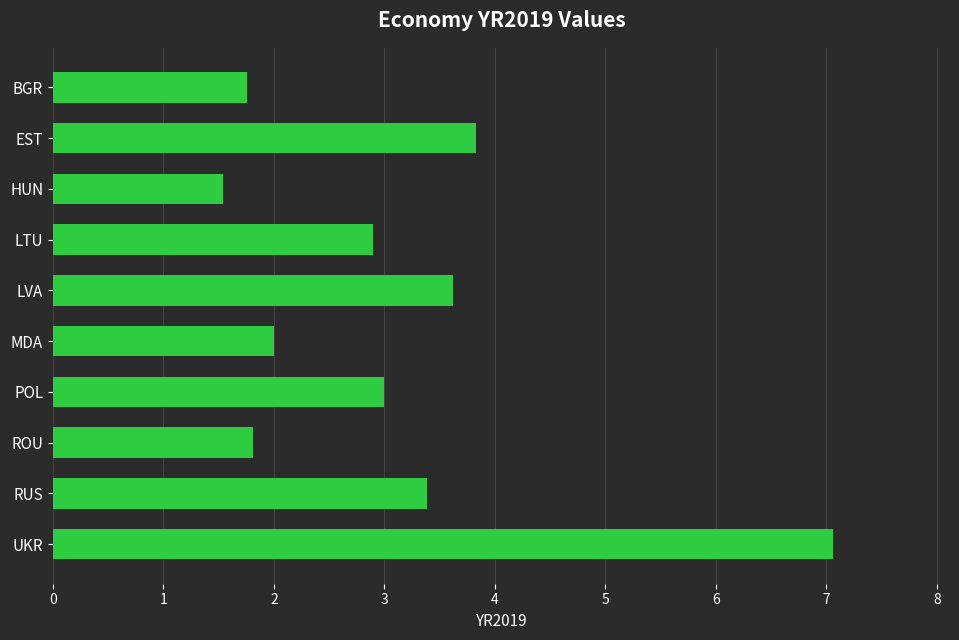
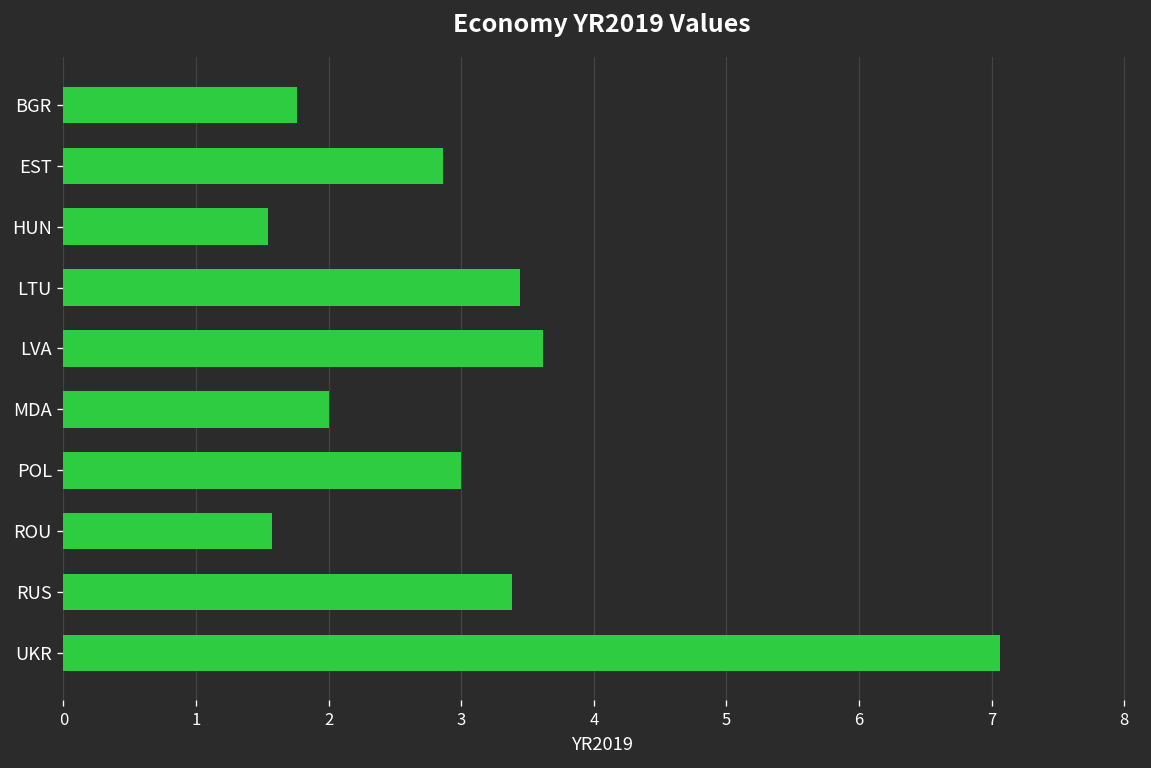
  {
    "BGR": 1.76,
-   "EST": 3.83,
+   "EST": 2.86,
    "HUN": 1.54,
-   "LTU": 2.90,
+   "LTU": 3.44,
    "LVA": 3.62,
    "MDA": 2.00,
    "POL": 3.00,
-   "ROU": 1.81,
+   "ROU": 1.57,
    "RUS": 3.38,
    "UKR": 7.06
  }
